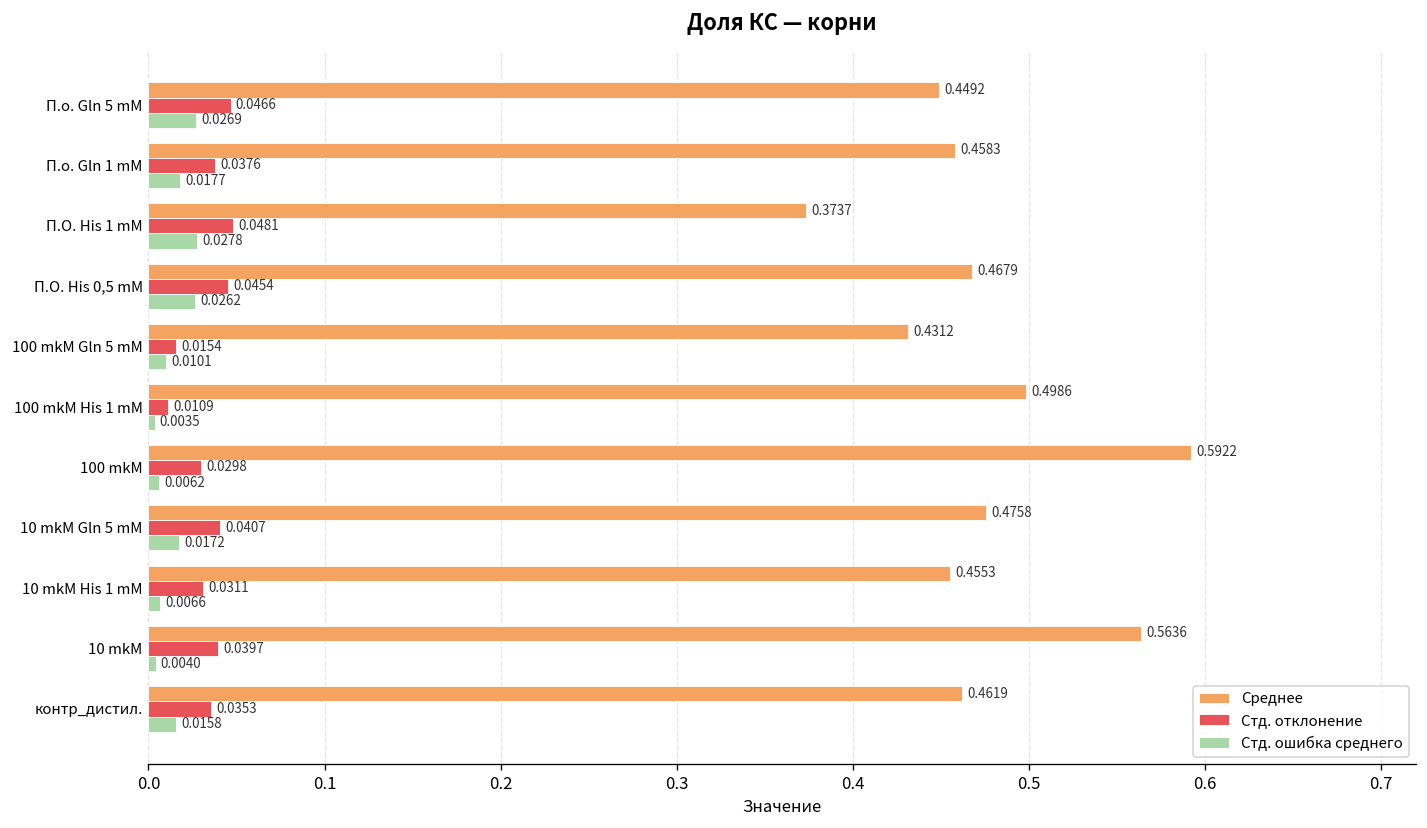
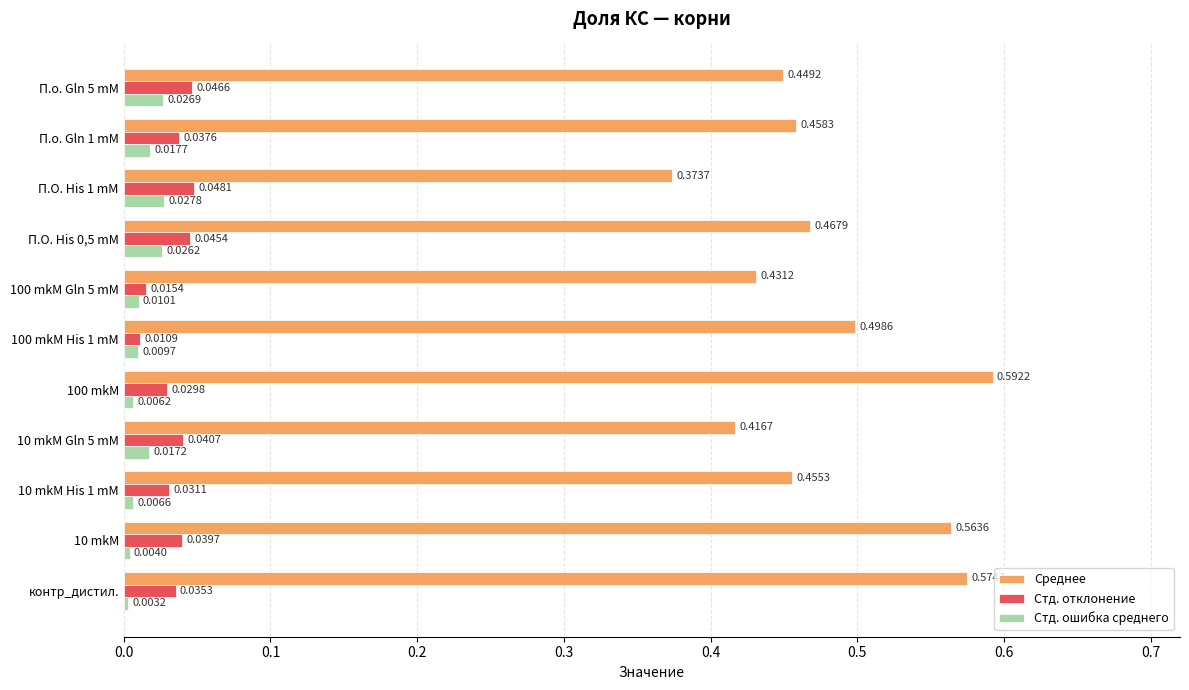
  {
    "Среднее": {
      "П.о. Gln 5 mM": 0.4492,
      "П.о. Gln 1 mM": 0.4583,
      "П.О. His 1 mM": 0.3737,
      "П.О. His 0,5 mM": 0.4679,
      "100 mkM Gln 5 mM": 0.4312,
      "100 mkM His 1 mM": 0.4986,
      "100 mkM": 0.5922,
-     "10 mkM Gln 5 mM": 0.4758,
+     "10 mkM Gln 5 mM": 0.4167,
      "10 mkM His 1 mM": 0.4553,
      "10 mkM": 0.5636,
-     "контр_дистил.": 0.462
+     "контр_дистил.": 0.575
    },
    "Стд. отклонение": {
      "П.о. Gln 5 mM": 0.0466,
      "П.о. Gln 1 mM": 0.0376,
      "П.О. His 1 mM": 0.0481,
      "П.О. His 0,5 mM": 0.0454,
      "100 mkM Gln 5 mM": 0.0154,
      "100 mkM His 1 mM": 0.0109,
      "100 mkM": 0.0298,
      "10 mkM Gln 5 mM": 0.0407,
      "10 mkM His 1 mM": 0.0311,
      "10 mkM": 0.0397,
      "контр_дистил.": 0.0353
    },
    "Стд. ошибка среднего": {
      "П.о. Gln 5 mM": 0.0269,
      "П.о. Gln 1 mM": 0.0177,
      "П.О. His 1 mM": 0.0278,
      "П.О. His 0,5 mM": 0.0262,
      "100 mkM Gln 5 mM": 0.0101,
-     "100 mkM His 1 mM": 0.0035,
+     "100 mkM His 1 mM": 0.0097,
      "100 mkM": 0.0062,
      "10 mkM Gln 5 mM": 0.0172,
      "10 mkM His 1 mM": 0.0066,
      "10 mkM": 0.0040,
-     "контр_дистил.": 0.0158
+     "контр_дистил.": 0.0032
    }
  }
